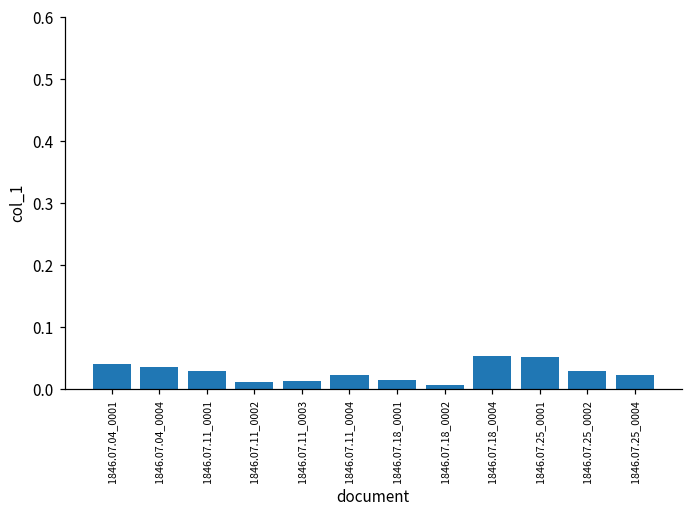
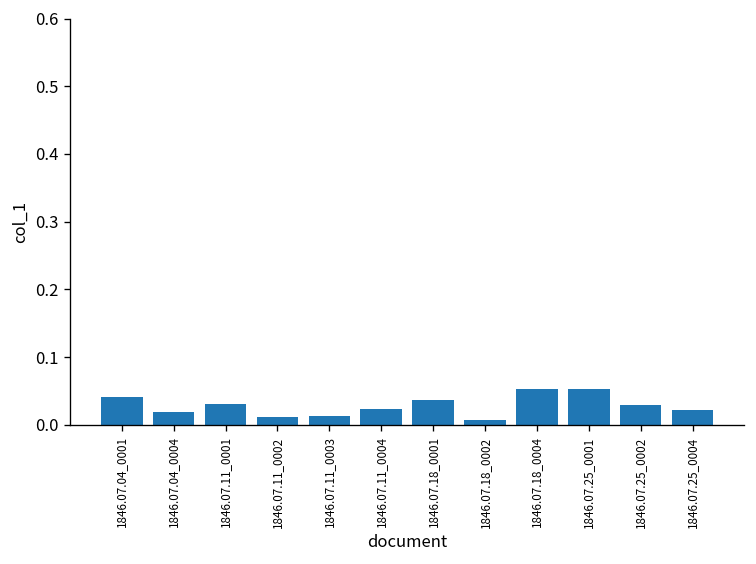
  {
    "1846.07.04_0001": 0.04,
-   "1846.07.04_0004": 0.04,
+   "1846.07.04_0004": 0.02,
    "1846.07.11_0001": 0.03,
    "1846.07.11_0002": 0.01,
    "1846.07.11_0003": 0.01,
    "1846.07.11_0004": 0.02,
-   "1846.07.18_0001": 0.02,
+   "1846.07.18_0001": 0.04,
    "1846.07.18_0002": 0.01,
    "1846.07.18_0004": 0.05,
    "1846.07.25_0001": 0.05,
    "1846.07.25_0002": 0.03,
    "1846.07.25_0004": 0.02
  }
